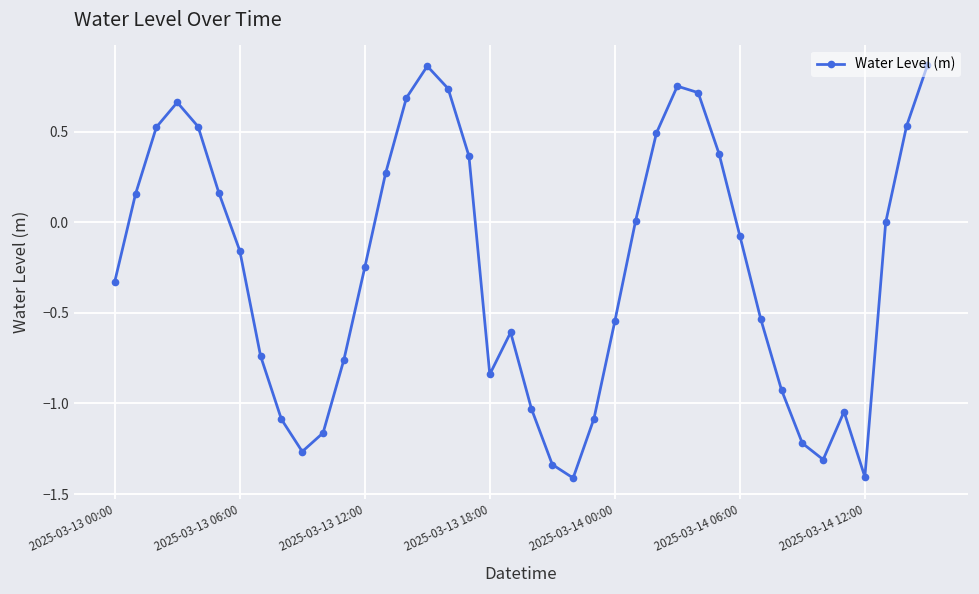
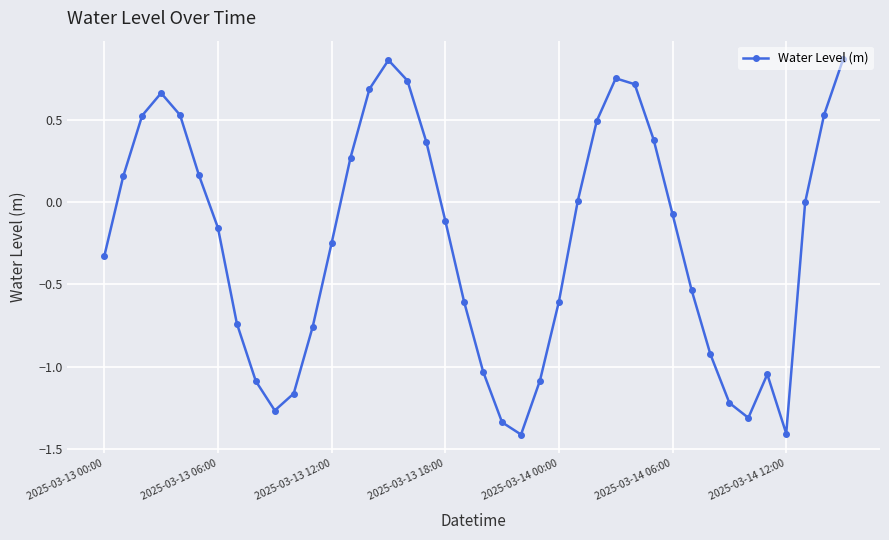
  {
    "2025-03-13 00:00": -0.33,
    "2025-03-13 06:00": -0.16,
    "2025-03-13 12:00": -0.25,
-   "2025-03-13 18:00": -0.84,
-   "2025-03-14 00:00": -0.55,
+   "2025-03-13 18:00": -0.11,
+   "2025-03-14 00:00": -0.60,
    "2025-03-14 06:00": -0.07,
    "2025-03-14 12:00": -1.41
  }
